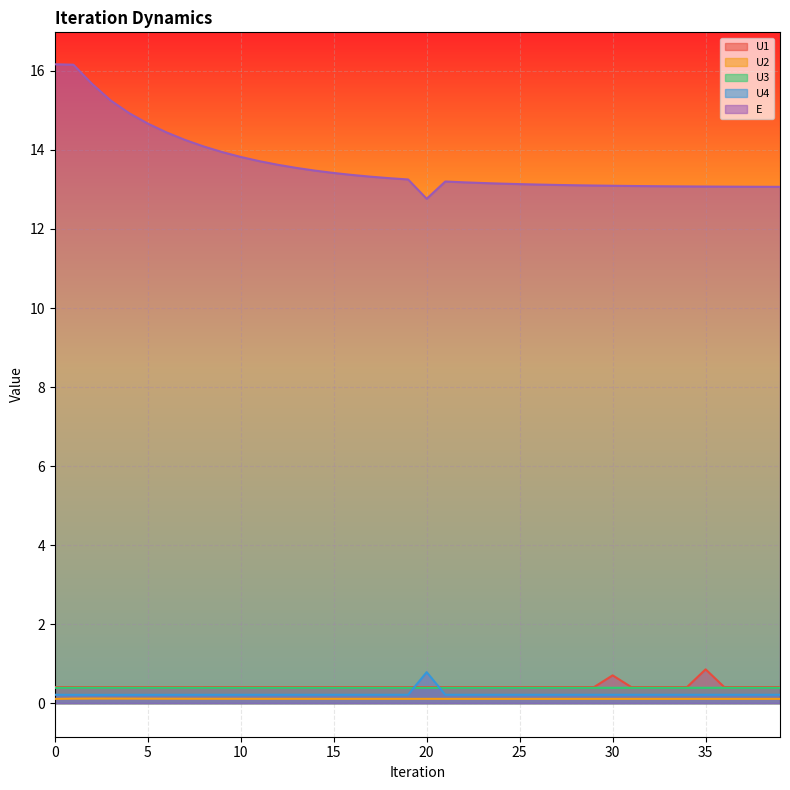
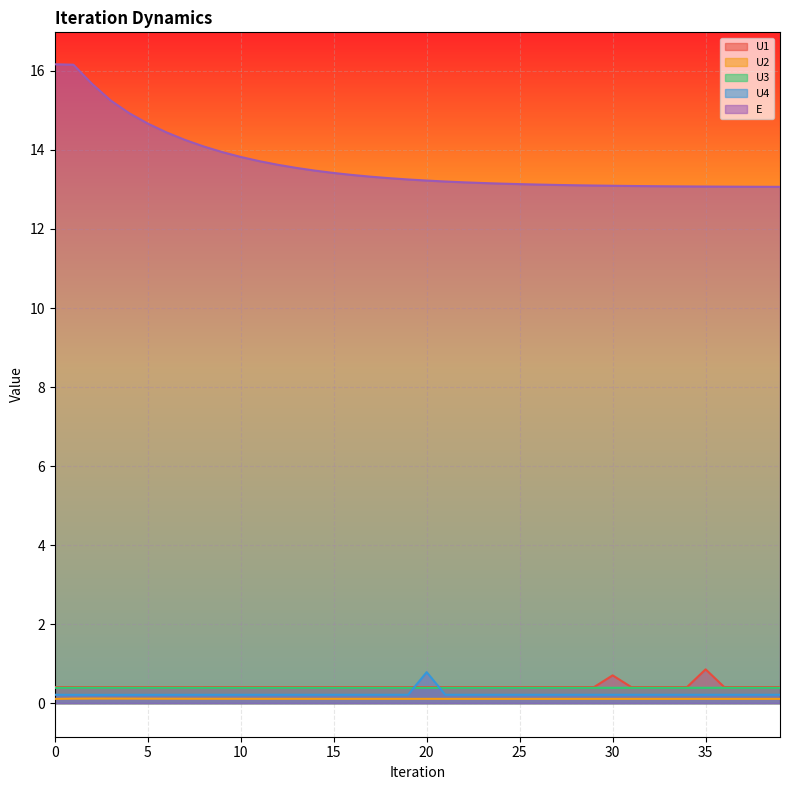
  {
    "U1": {
      "30": 0.7,
      "35": 0.9
    },
    "U2": {
      "0": 0.1,
      "5": 0.1,
      "10": 0.1,
      "15": 0.1,
      "20": 0.1,
      "25": 0.1,
      "30": 0.1,
      "35": 0.1
    },
    "U3": {
      "30": 0.4,
      "35": 0.4
    },
    "U4": {
      "0": 0.2,
      "5": 0.2,
      "10": 0.2,
      "15": 0.2,
      "20": 0.8,
      "25": 0.2,
      "30": 0.2,
      "35": 0.2
    },
    "E": {
      "0": 16.2,
      "5": 14.7,
      "10": 13.8,
      "15": 13.4,
-     "20": 12.8,
+     "20": 13.2,
      "25": 13.1,
      "30": 13.1,
      "35": 13.1
    }
  }
